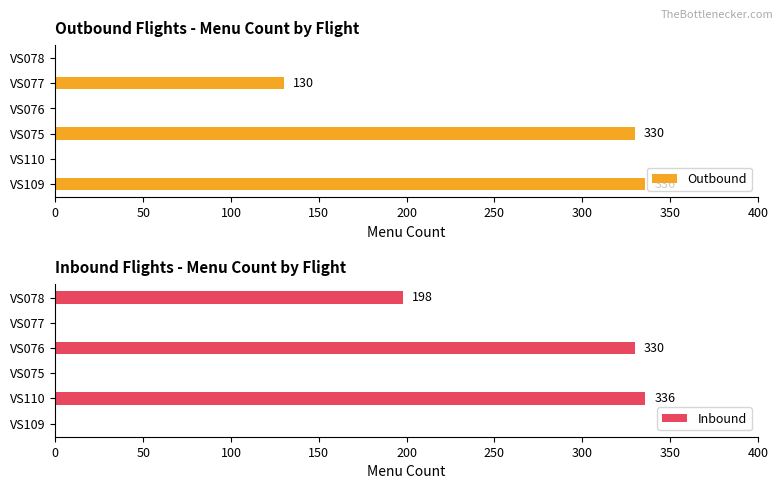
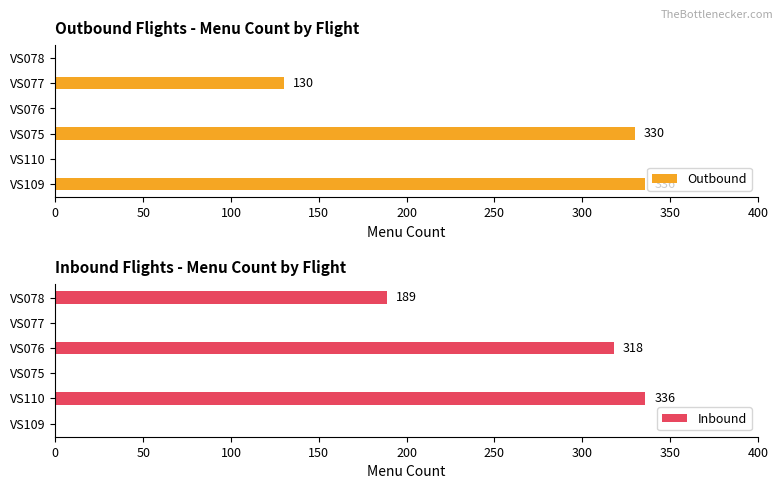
  {
    "Outbound Flights - Menu Count by Flight": {
      "VS077": 130,
      "VS075": 330
    },
    "Inbound Flights - Menu Count by Flight": {
-     "VS078": 198,
-     "VS076": 330,
+     "VS078": 189,
+     "VS076": 318,
      "VS110": 336
    }
  }
